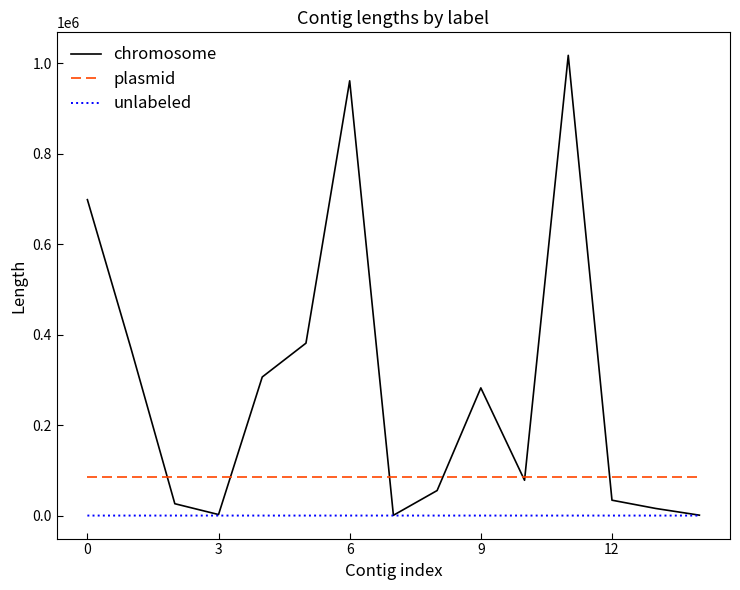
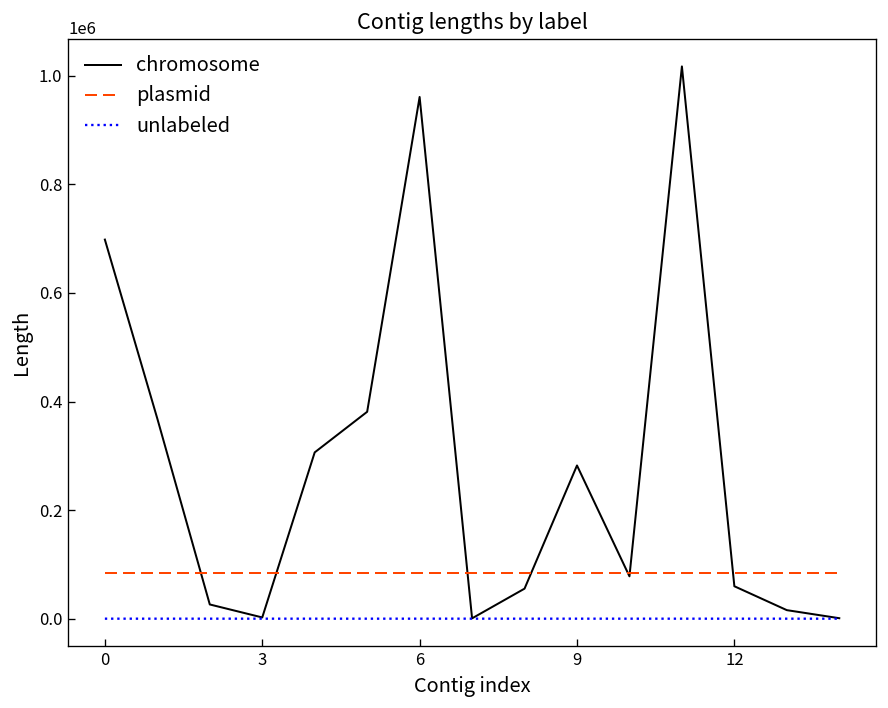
  {
    "chromosome": {
      "0": 700000,
      "6": 960000,
      "9": 280000,
-     "12": 30000
+     "12": 60000
    },
    "plasmid": {
      "0": 80000,
      "3": 80000,
      "6": 80000,
      "9": 80000,
      "12": 80000
    },
    "unlabeled": {
      "0": 0,
      "6": 0,
      "9": 0,
      "12": 0
    }
  }
